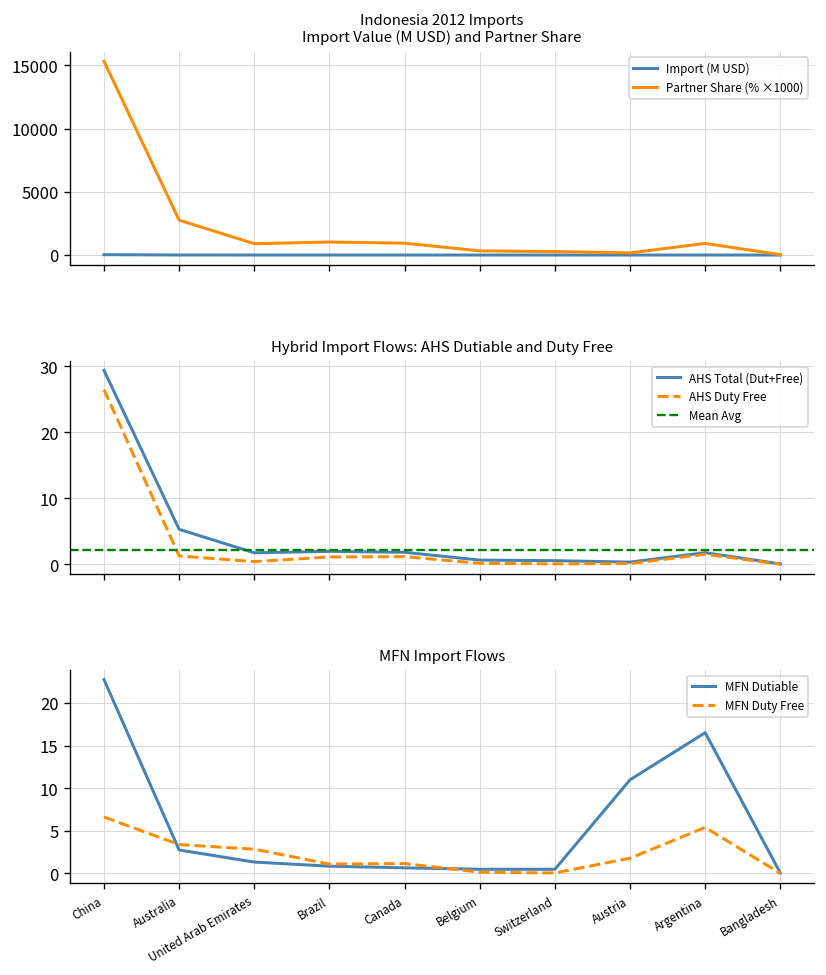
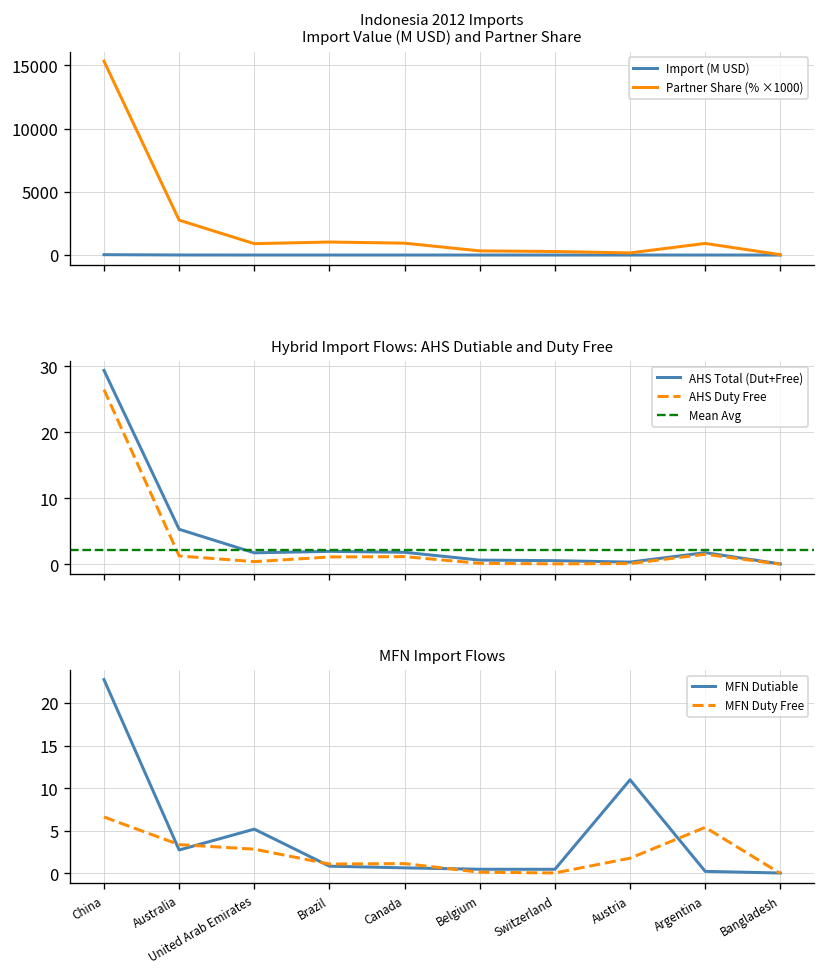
  {
    "MFN Import Flows": {
      "MFN Dutiable": {
        "China": 23,
        "Australia": 3,
-       "United Arab Emirates": 1,
+       "United Arab Emirates": 5,
        "Canada": 1,
        "Switzerland": 0,
        "Austria": 11,
-       "Argentina": 17
+       "Argentina": 0
      },
      "MFN Duty Free": {
        "China": 7,
        "Australia": 3,
        "United Arab Emirates": 3,
        "Canada": 1,
        "Switzerland": 0,
        "Austria": 2,
        "Argentina": 5
      }
    }
  }
